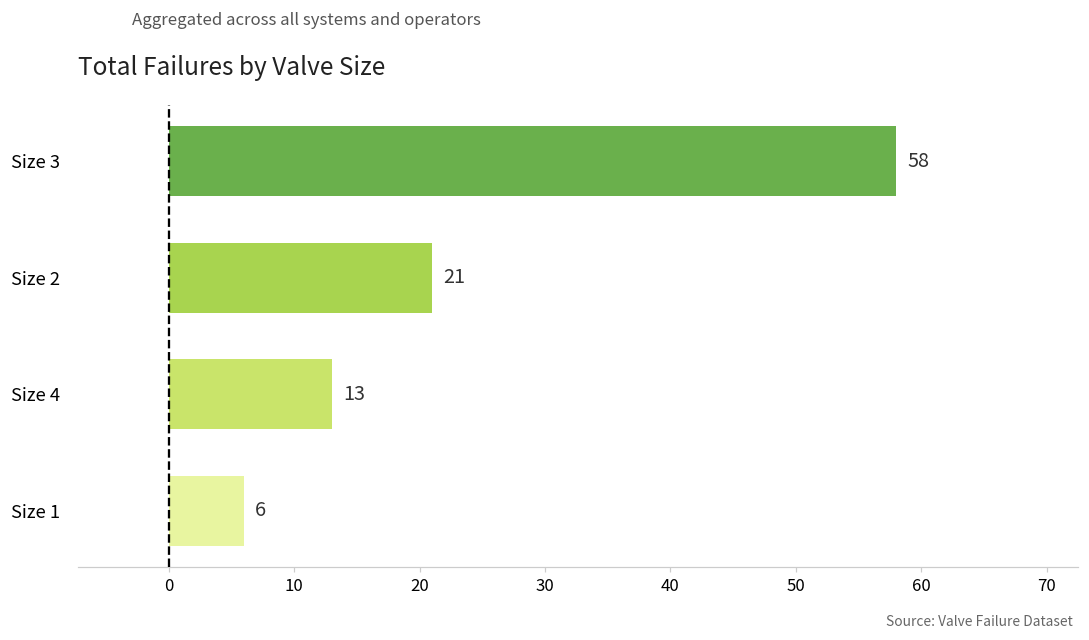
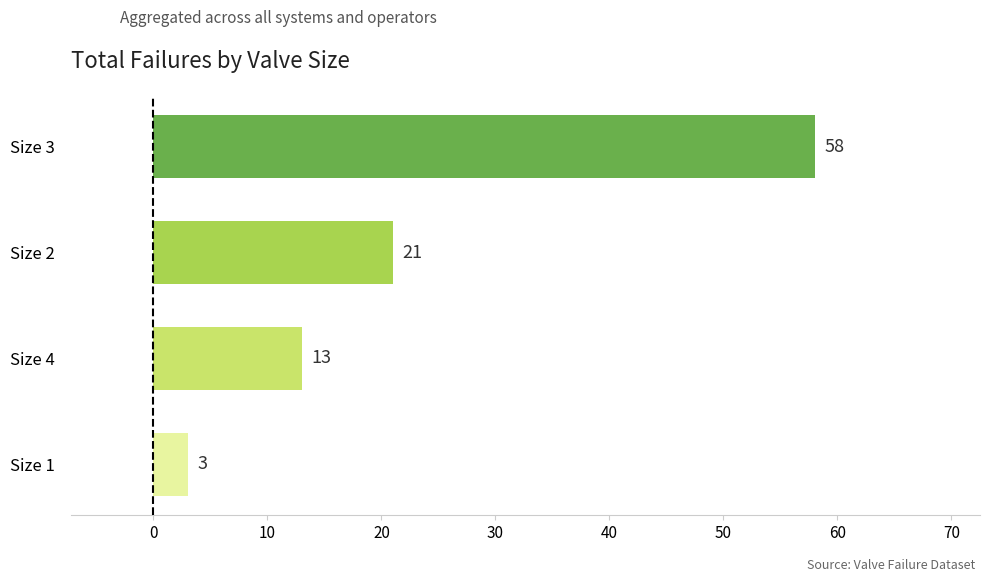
  {
    "Size 3": 58,
    "Size 2": 21,
    "Size 4": 13,
-   "Size 1": 6
+   "Size 1": 3
  }
